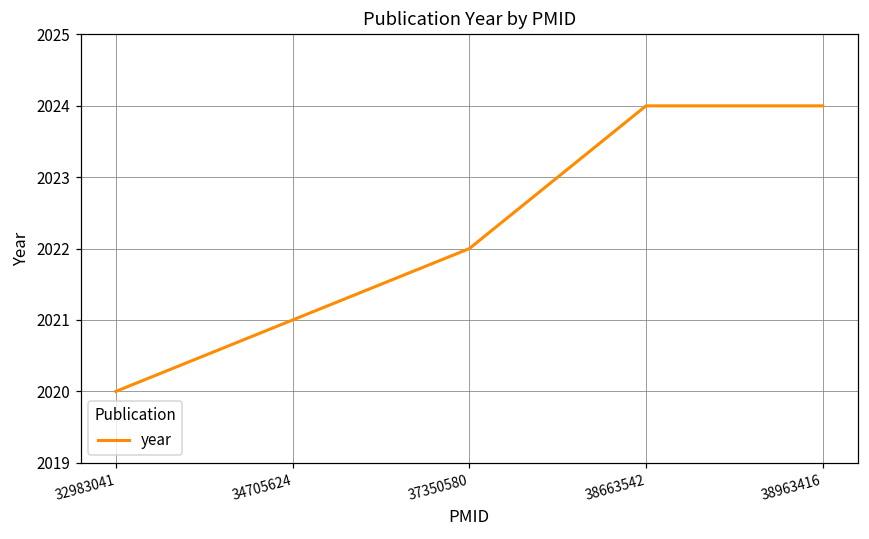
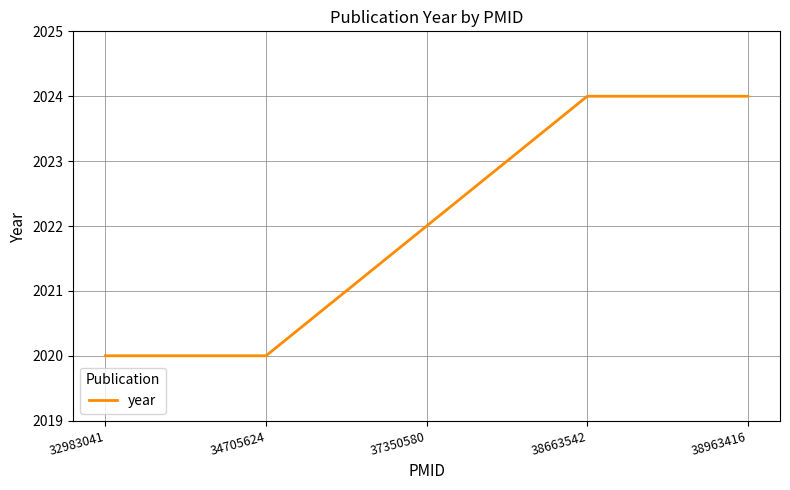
  {
    "32983041": 2020,
-   "34705624": 2021,
+   "34705624": 2020,
    "37350580": 2022,
    "38663542": 2024,
    "38963416": 2024
  }
